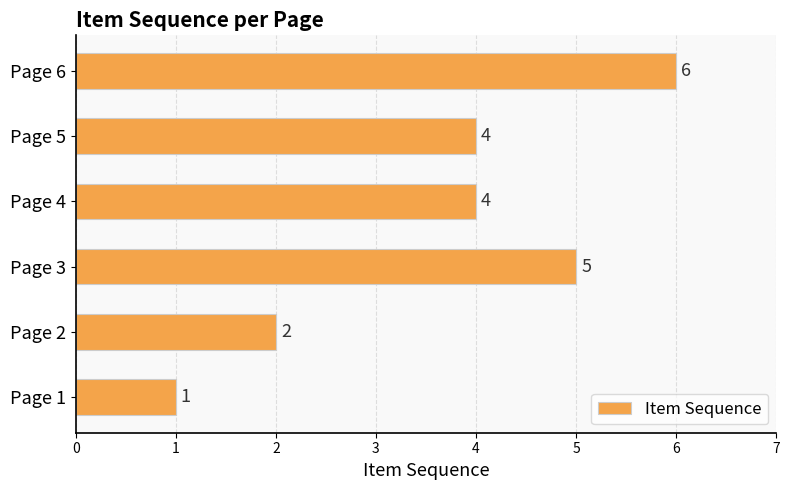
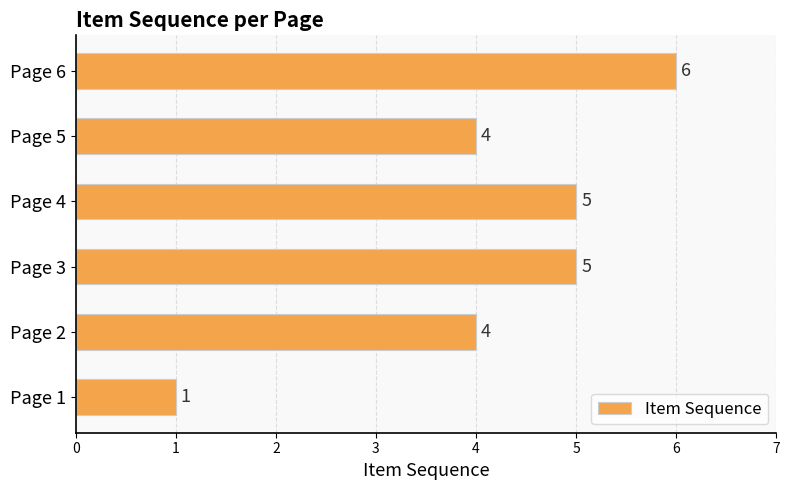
  {
    "Page 6": 6,
    "Page 5": 4,
-   "Page 4": 4,
+   "Page 4": 5,
    "Page 3": 5,
-   "Page 2": 2,
+   "Page 2": 4,
    "Page 1": 1
  }
